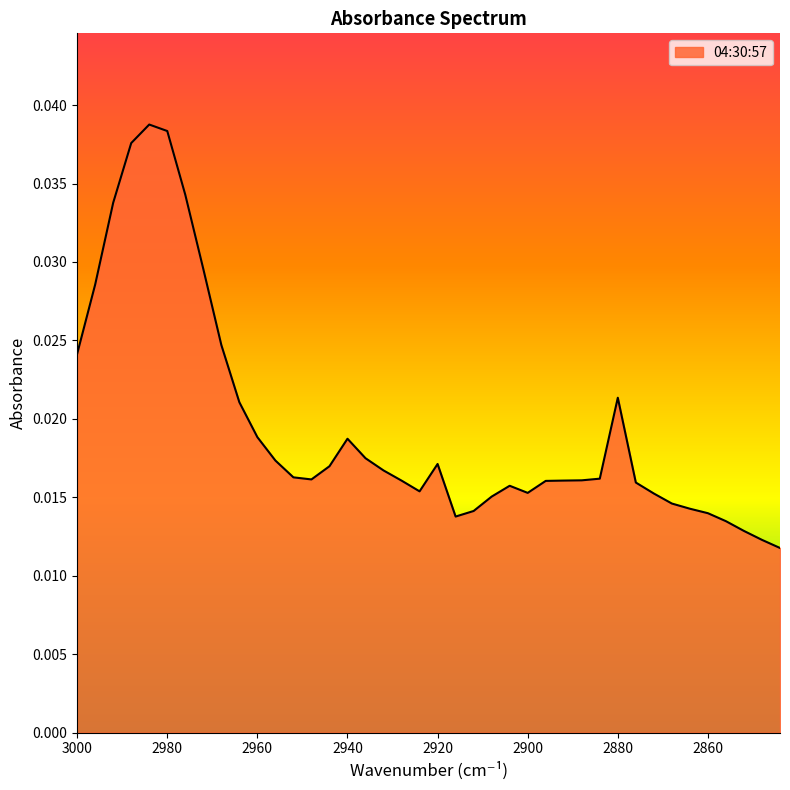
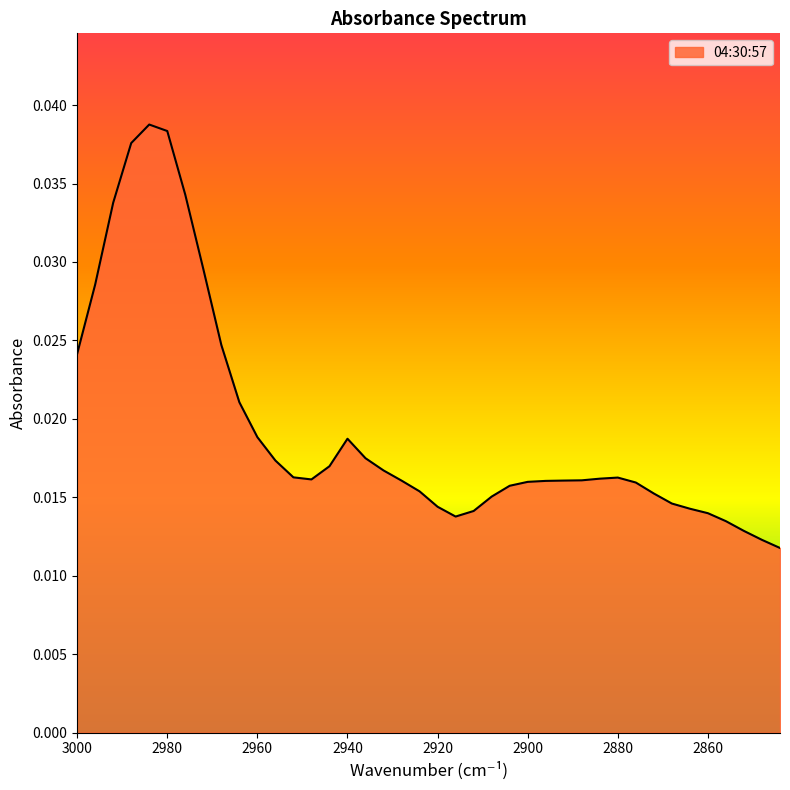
  {
    "3000": 0.0241,
    "2980": 0.0383,
    "2960": 0.0188,
    "2940": 0.0187,
-   "2920": 0.0171,
-   "2900": 0.0153,
-   "2880": 0.0213,
+   "2920": 0.0144,
+   "2900": 0.0160,
+   "2880": 0.0163,
    "2860": 0.0140
  }
